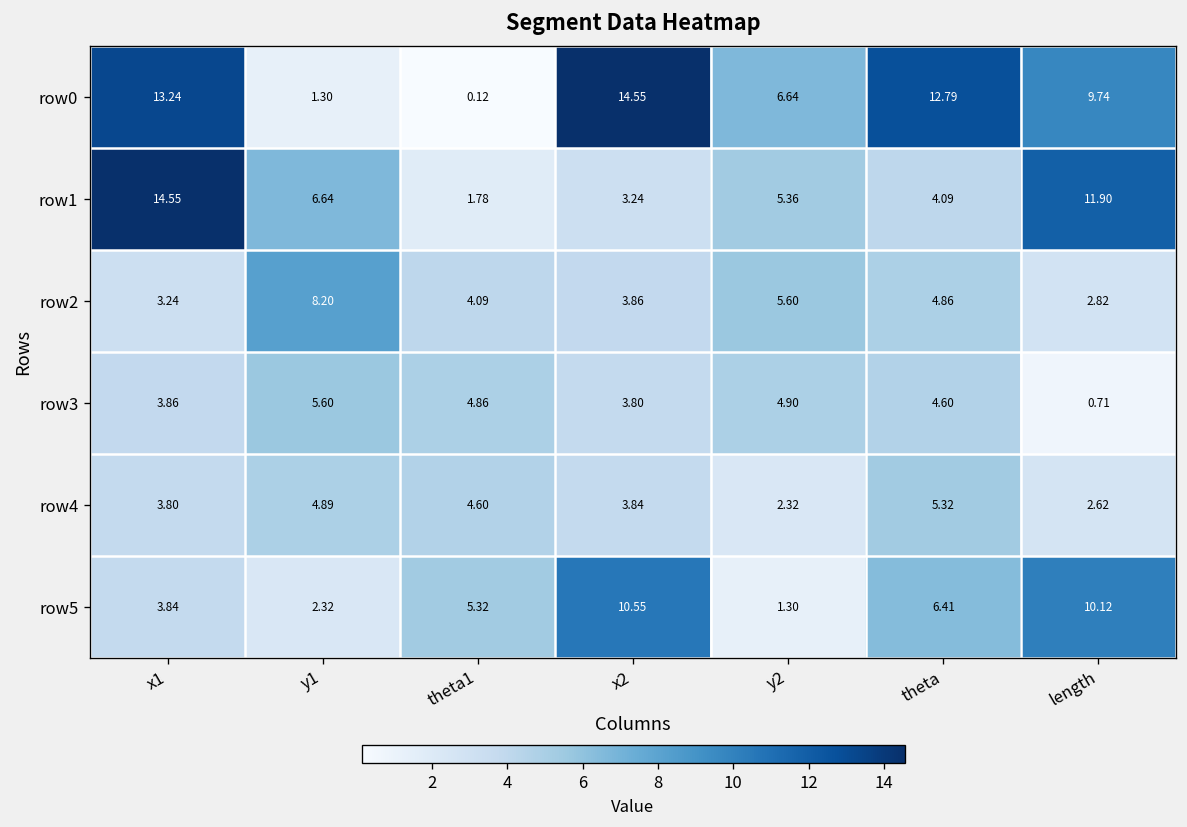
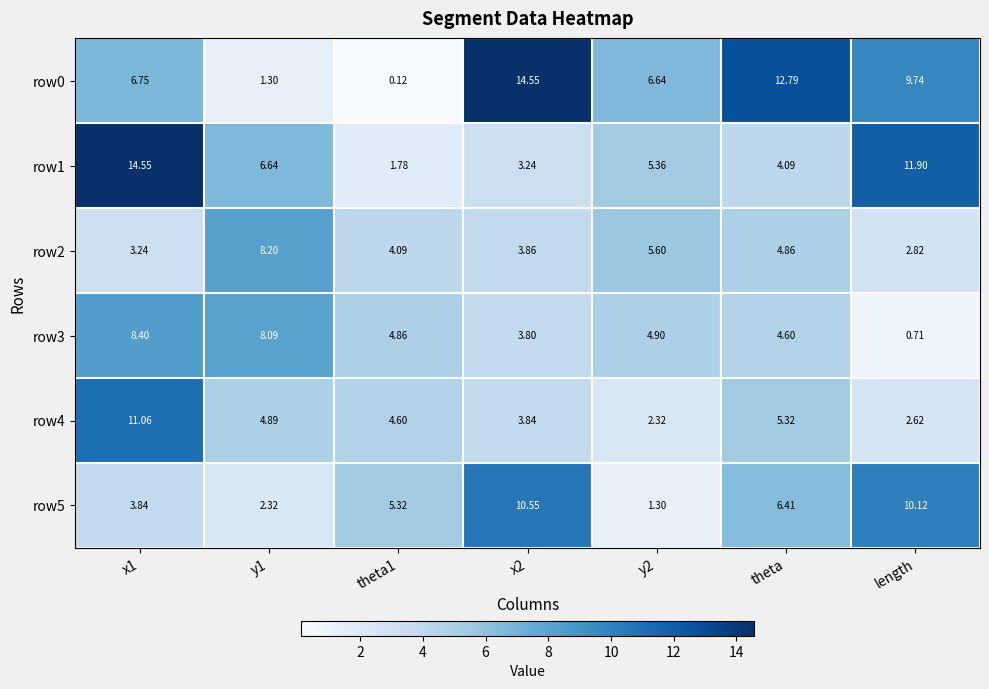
  {
    "row0": {
-     "x1": 13.24,
+     "x1": 6.75,
      "y1": 1.30,
      "theta1": 0.12,
      "x2": 14.55,
      "y2": 6.64,
      "theta": 12.79,
      "length": 9.74
    },
    "row1": {
      "x1": 14.55,
      "y1": 6.64,
      "theta1": 1.78,
      "x2": 3.24,
      "y2": 5.36,
      "theta": 4.09,
      "length": 11.90
    },
    "row2": {
      "x1": 3.24,
      "y1": 8.20,
      "theta1": 4.09,
      "x2": 3.86,
      "y2": 5.60,
      "theta": 4.86,
      "length": 2.82
    },
    "row3": {
-     "x1": 3.86,
-     "y1": 5.60,
+     "x1": 8.40,
+     "y1": 8.09,
      "theta1": 4.86,
      "x2": 3.80,
      "y2": 4.90,
      "theta": 4.60,
      "length": 0.71
    },
    "row4": {
-     "x1": 3.80,
+     "x1": 11.06,
      "y1": 4.89,
      "theta1": 4.60,
      "x2": 3.84,
      "y2": 2.32,
      "theta": 5.32,
      "length": 2.62
    },
    "row5": {
      "x1": 3.84,
      "y1": 2.32,
      "theta1": 5.32,
      "x2": 10.55,
      "y2": 1.30,
      "theta": 6.41,
      "length": 10.12
    }
  }
